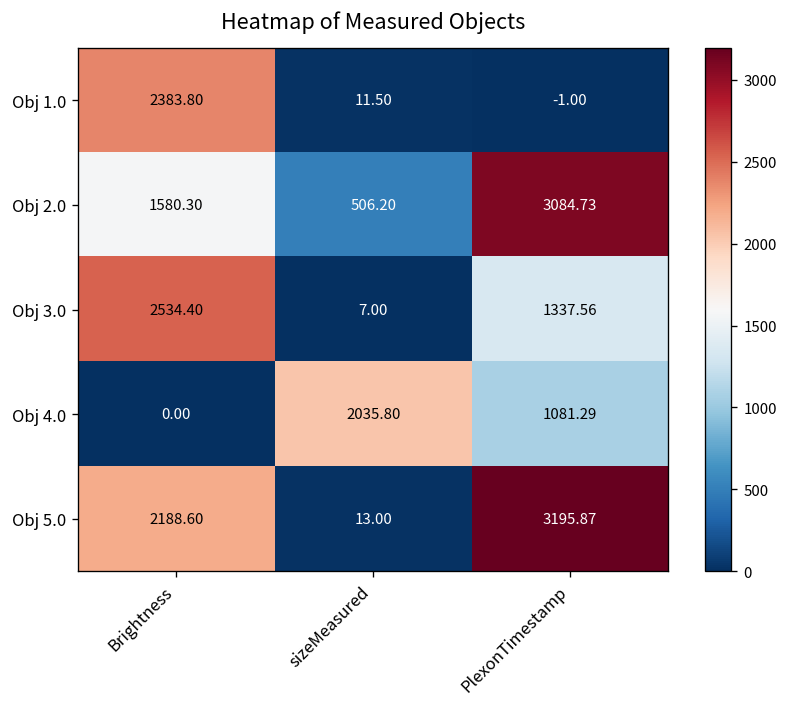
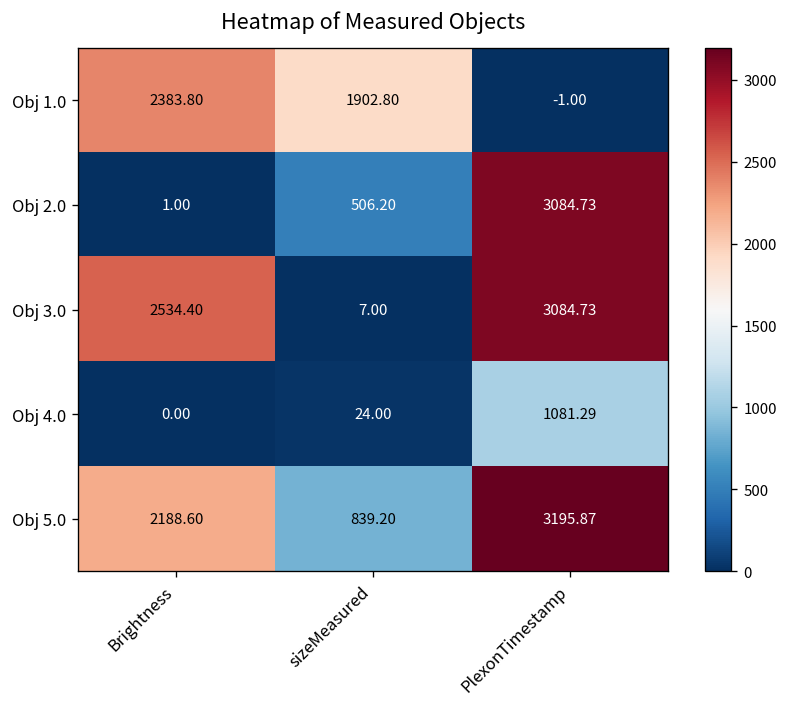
  {
    "Obj 1.0": {
      "Brightness": 2383.80,
-     "sizeMeasured": 11.50,
+     "sizeMeasured": 1902.80,
      "PlexonTimestamp": -1.00
    },
    "Obj 2.0": {
-     "Brightness": 1580.30,
+     "Brightness": 1.00,
      "sizeMeasured": 506.20,
      "PlexonTimestamp": 3084.73
    },
    "Obj 3.0": {
      "Brightness": 2534.40,
      "sizeMeasured": 7.00,
-     "PlexonTimestamp": 1337.56
+     "PlexonTimestamp": 3084.73
    },
    "Obj 4.0": {
      "Brightness": 0.00,
-     "sizeMeasured": 2035.80,
+     "sizeMeasured": 24.00,
      "PlexonTimestamp": 1081.29
    },
    "Obj 5.0": {
      "Brightness": 2188.60,
-     "sizeMeasured": 13.00,
+     "sizeMeasured": 839.20,
      "PlexonTimestamp": 3195.87
    }
  }
